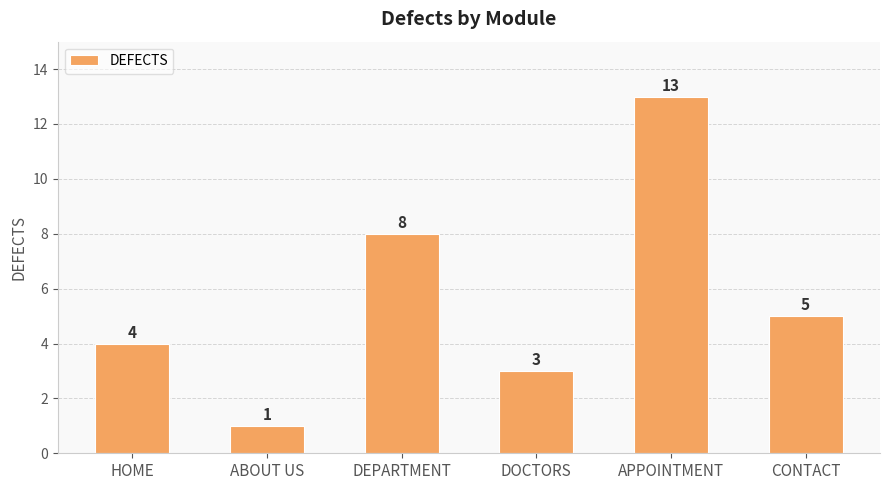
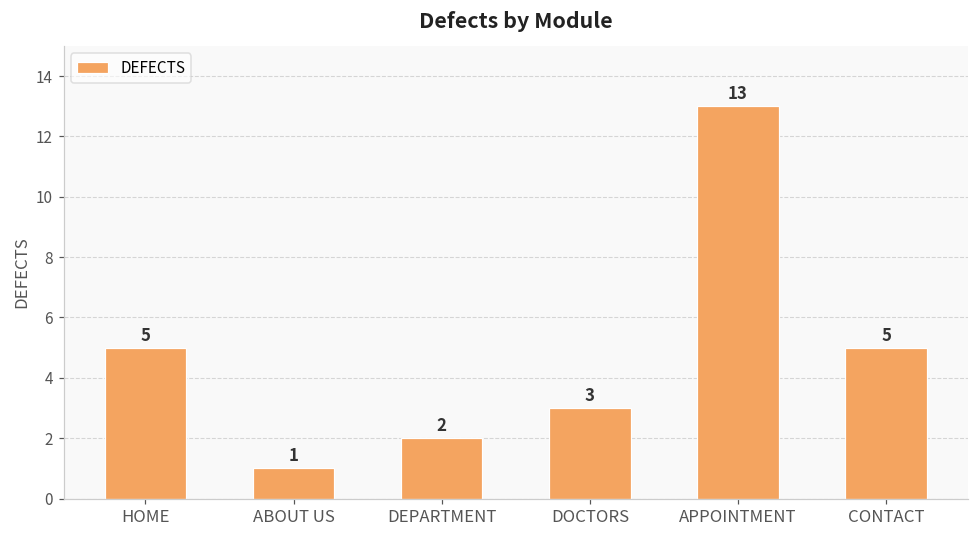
  {
-   "HOME": 4,
+   "HOME": 5,
    "ABOUT US": 1,
-   "DEPARTMENT": 8,
+   "DEPARTMENT": 2,
    "DOCTORS": 3,
    "APPOINTMENT": 13,
    "CONTACT": 5
  }
